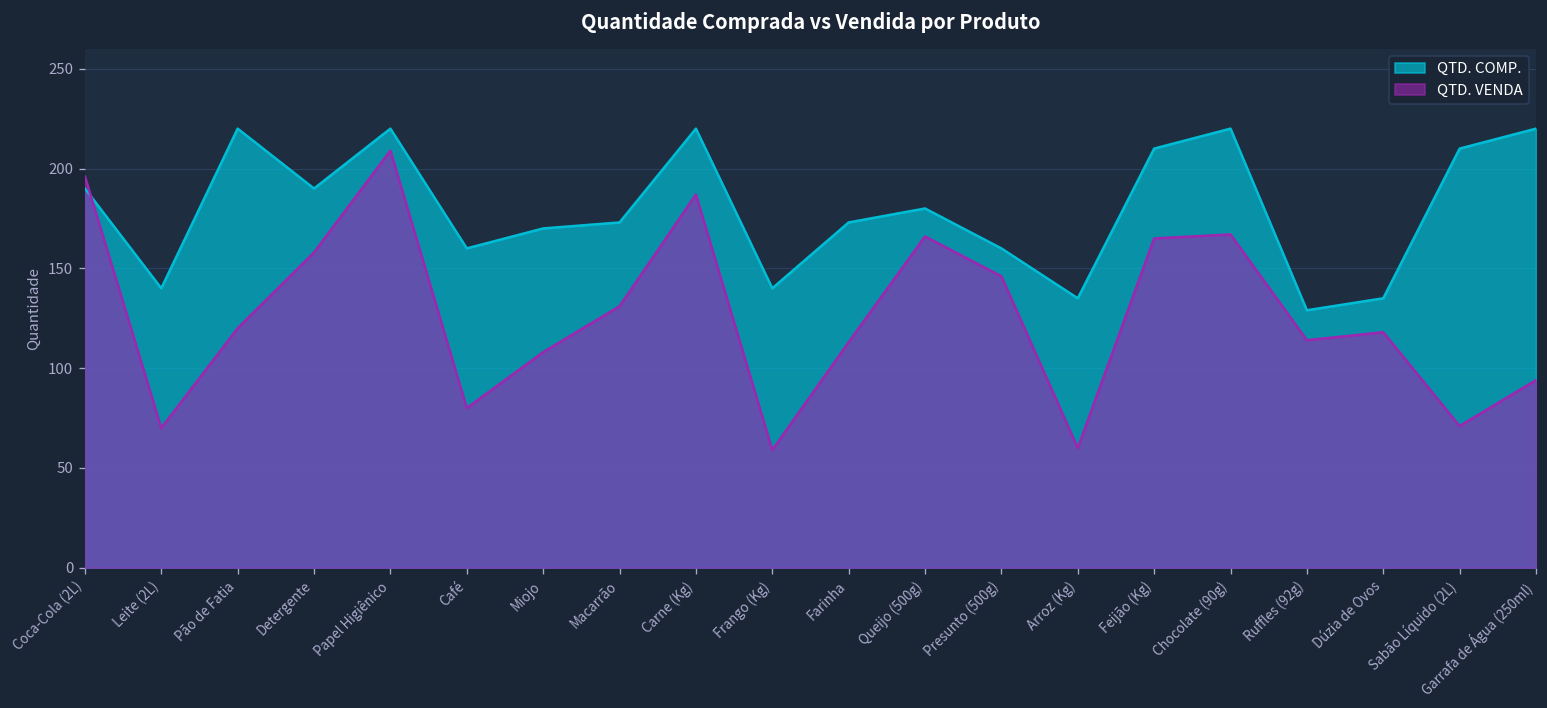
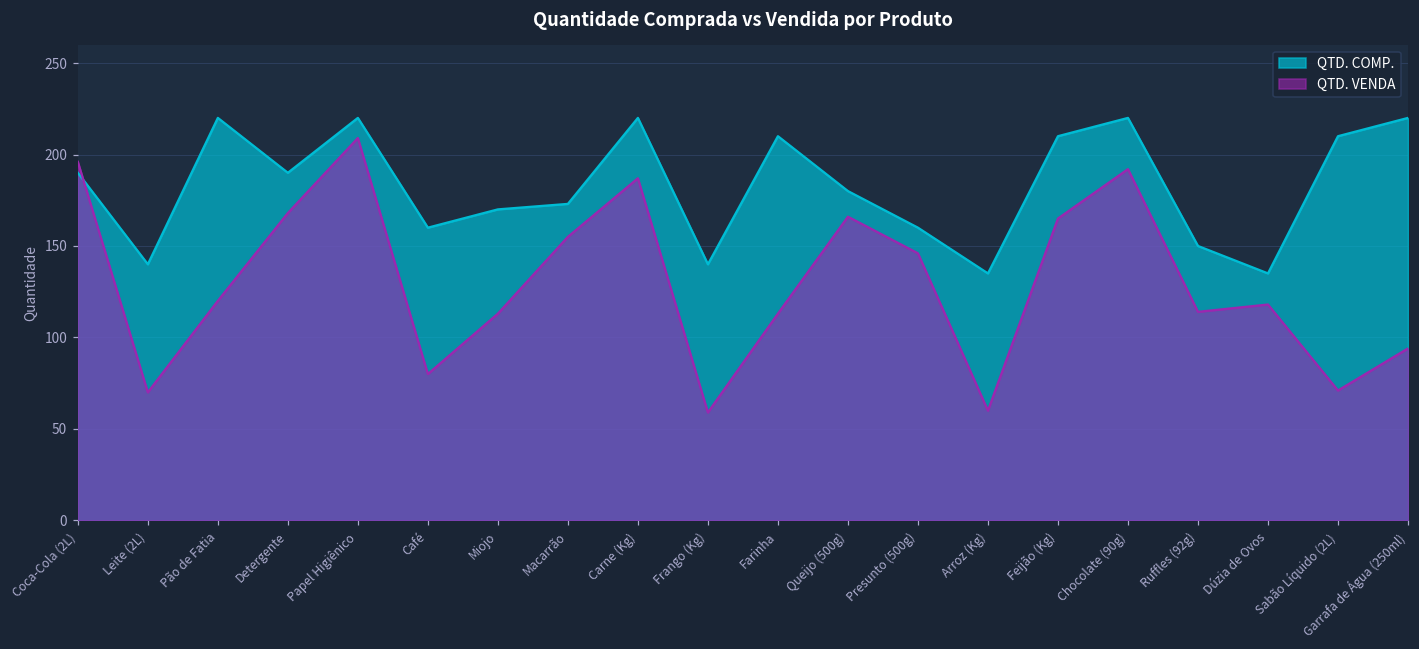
  {
    "QTD. COMP.": {
      "Coca-Cola (2L)": 190,
      "Leite (2L)": 140,
      "Pão de Fatia": 220,
      "Detergente": 190,
      "Papel Higiênico": 220,
      "Café": 160,
      "Miojo": 170,
      "Macarrão": 173,
      "Carne (Kg)": 220,
      "Frango (Kg)": 140,
-     "Farinha": 173,
+     "Farinha": 210,
      "Queijo (500g)": 180,
      "Presunto (500g)": 160,
      "Arroz (Kg)": 135,
      "Feijão (Kg)": 210,
      "Chocolate (90g)": 220,
-     "Ruffles (92g)": 129,
+     "Ruffles (92g)": 150,
      "Dúzia de Ovos": 135,
      "Sabão Líquido (2L)": 210,
      "Garrafa de Água (250ml)": 220
    },
    "QTD. VENDA": {
      "Coca-Cola (2L)": 196,
      "Leite (2L)": 70,
      "Pão de Fatia": 120,
-     "Detergente": 158,
+     "Detergente": 168,
      "Papel Higiênico": 209,
      "Café": 80,
-     "Miojo": 108,
-     "Macarrão": 131,
+     "Miojo": 113,
+     "Macarrão": 155,
      "Carne (Kg)": 187,
      "Frango (Kg)": 59,
      "Farinha": 113,
      "Queijo (500g)": 166,
      "Presunto (500g)": 146,
      "Arroz (Kg)": 60,
      "Feijão (Kg)": 165,
-     "Chocolate (90g)": 167,
+     "Chocolate (90g)": 192,
      "Ruffles (92g)": 114,
      "Dúzia de Ovos": 118,
      "Sabão Líquido (2L)": 71,
      "Garrafa de Água (250ml)": 94
    }
  }
